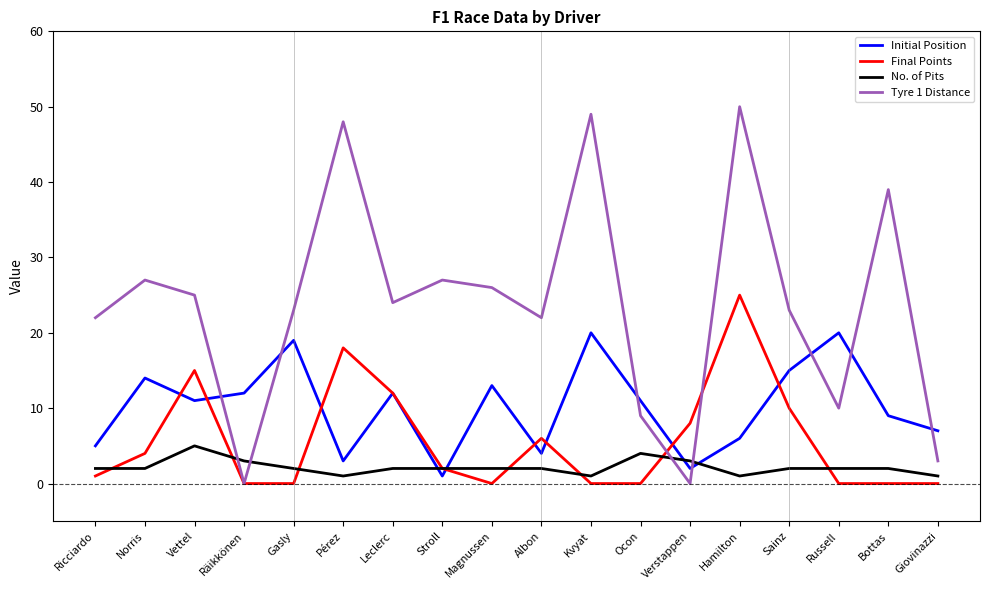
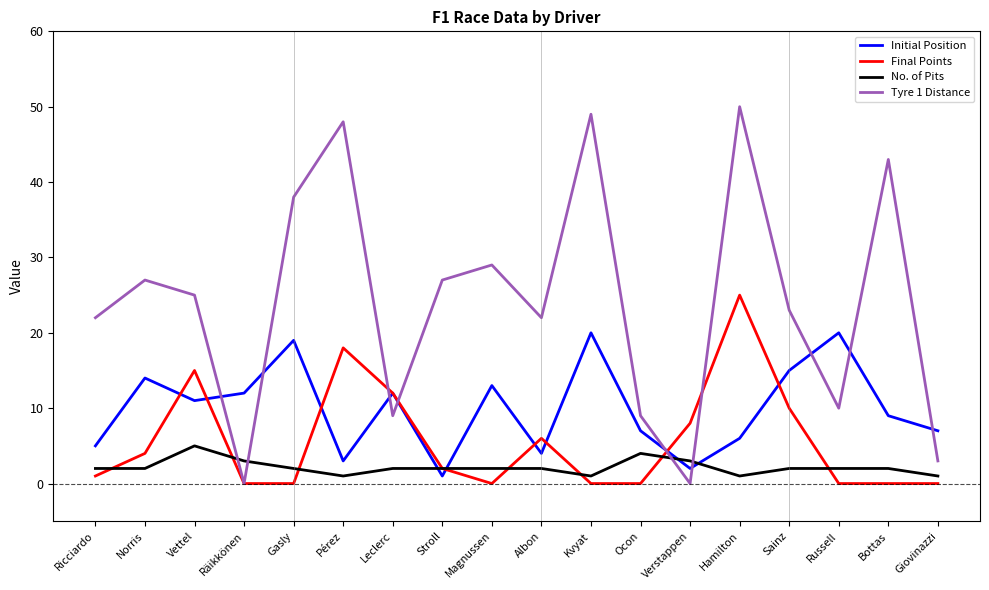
  {
    "Initial Position": {
      "Ricciardo": 5,
      "Norris": 14,
      "Vettel": 11,
      "Räikkönen": 12,
      "Gasly": 19,
      "Pérez": 3,
      "Stroll": 1,
      "Magnussen": 13,
      "Albon": 4,
      "Kvyat": 20,
-     "Ocon": 11,
+     "Ocon": 7,
      "Verstappen": 2,
      "Hamilton": 6,
      "Sainz": 15,
      "Russell": 20,
      "Bottas": 9,
      "Giovinazzi": 7
    },
    "Final Points": {
      "Ricciardo": 1,
      "Norris": 4,
      "Vettel": 15,
      "Gasly": 0,
      "Pérez": 18,
      "Magnussen": 0,
      "Albon": 6,
      "Kvyat": 0,
      "Ocon": 0,
      "Verstappen": 8,
      "Hamilton": 25,
      "Sainz": 10,
      "Russell": 0,
      "Bottas": 0,
      "Giovinazzi": 0
    },
    "No. of Pits": {
      "Ricciardo": 2,
      "Norris": 2,
      "Vettel": 5,
      "Räikkönen": 3,
      "Gasly": 2,
      "Pérez": 1,
      "Leclerc": 2,
      "Magnussen": 2,
      "Albon": 2,
      "Kvyat": 1,
      "Ocon": 4,
      "Verstappen": 3,
      "Hamilton": 1,
      "Sainz": 2,
      "Russell": 2,
      "Bottas": 2,
      "Giovinazzi": 1
    },
    "Tyre 1 Distance": {
      "Ricciardo": 22,
      "Norris": 27,
      "Vettel": 25,
-     "Gasly": 23,
+     "Gasly": 38,
      "Pérez": 48,
-     "Leclerc": 24,
+     "Leclerc": 9,
      "Stroll": 27,
-     "Magnussen": 26,
+     "Magnussen": 29,
      "Albon": 22,
      "Kvyat": 49,
      "Ocon": 9,
      "Verstappen": 0,
      "Hamilton": 50,
      "Sainz": 23,
      "Russell": 10,
-     "Bottas": 39,
+     "Bottas": 43,
      "Giovinazzi": 3
    }
  }
